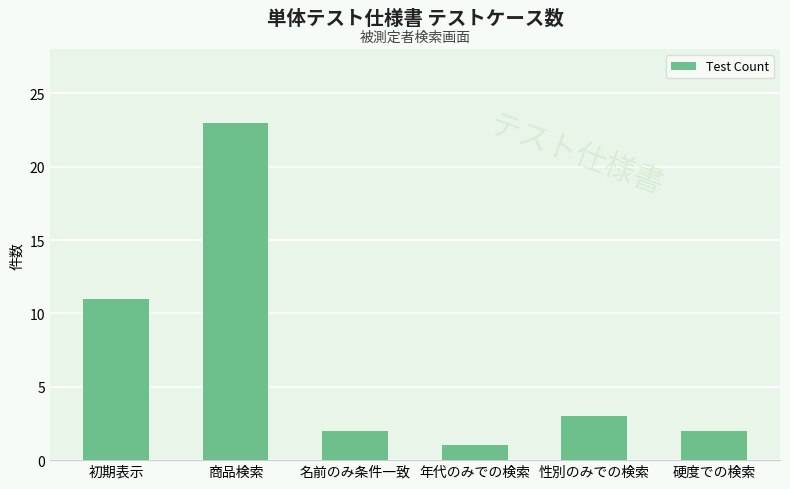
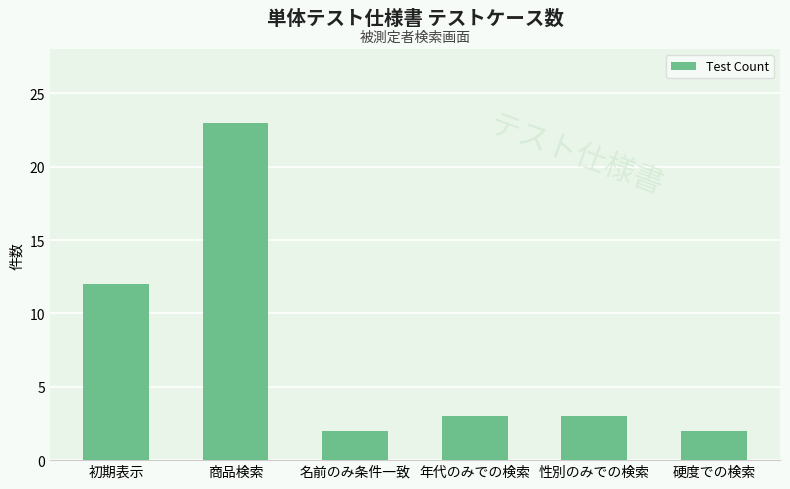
  {
-   "初期表示": 11,
+   "初期表示": 12,
    "商品検索": 23,
    "名前のみ条件一致": 2,
-   "年代のみでの検索": 1,
+   "年代のみでの検索": 3,
    "性別のみでの検索": 3,
    "硬度での検索": 2
  }
